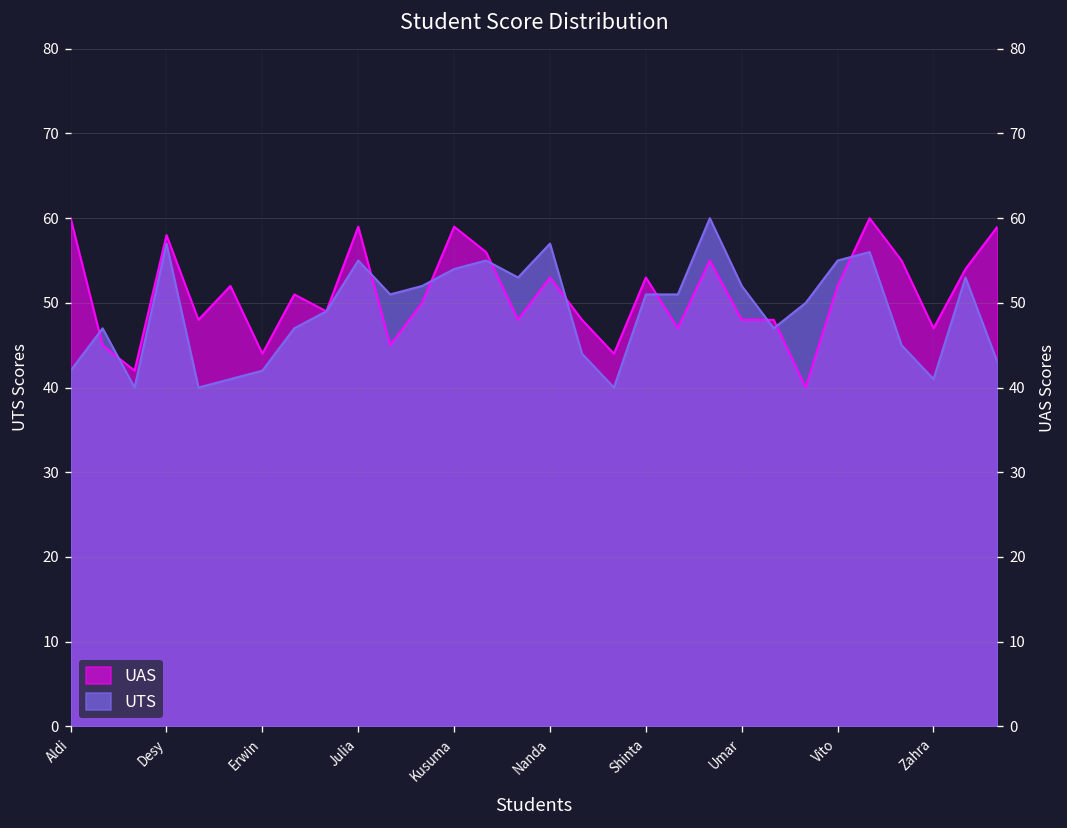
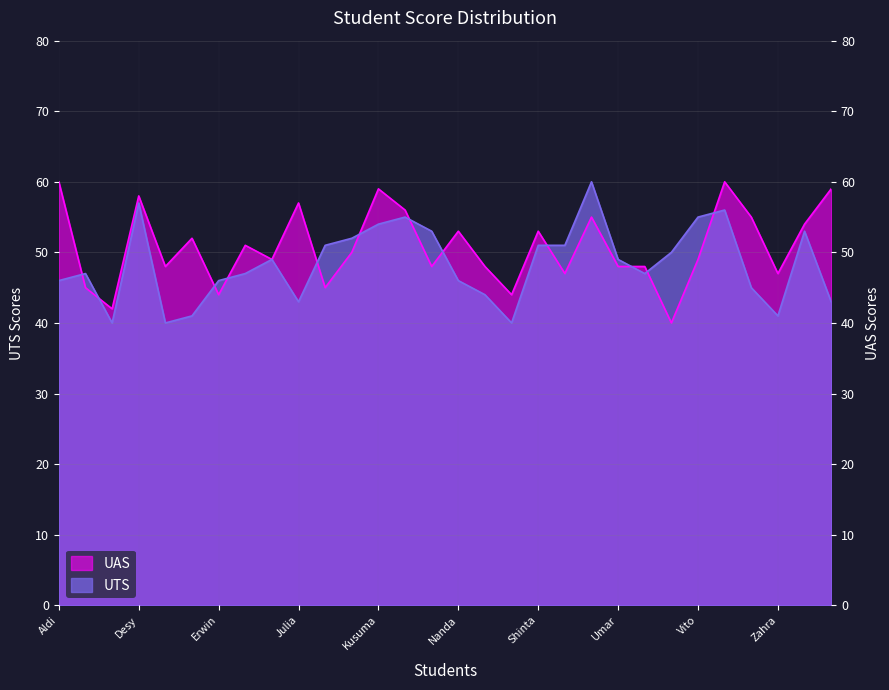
  {
    "UAS": {
      "Aldi": 60,
      "Desy": 58,
      "Erwin": 44,
-     "Julia": 59,
+     "Julia": 57,
      "Kusuma": 59,
      "Nanda": 53,
      "Shinta": 53,
      "Umar": 48,
-     "Vito": 52,
+     "Vito": 49,
      "Zahra": 47
    },
    "UTS": {
-     "Aldi": 42,
+     "Aldi": 46,
      "Desy": 57,
-     "Erwin": 42,
-     "Julia": 55,
+     "Erwin": 46,
+     "Julia": 43,
      "Kusuma": 54,
-     "Nanda": 57,
+     "Nanda": 46,
      "Shinta": 51,
-     "Umar": 52,
+     "Umar": 49,
      "Vito": 55,
      "Zahra": 41
    }
  }
